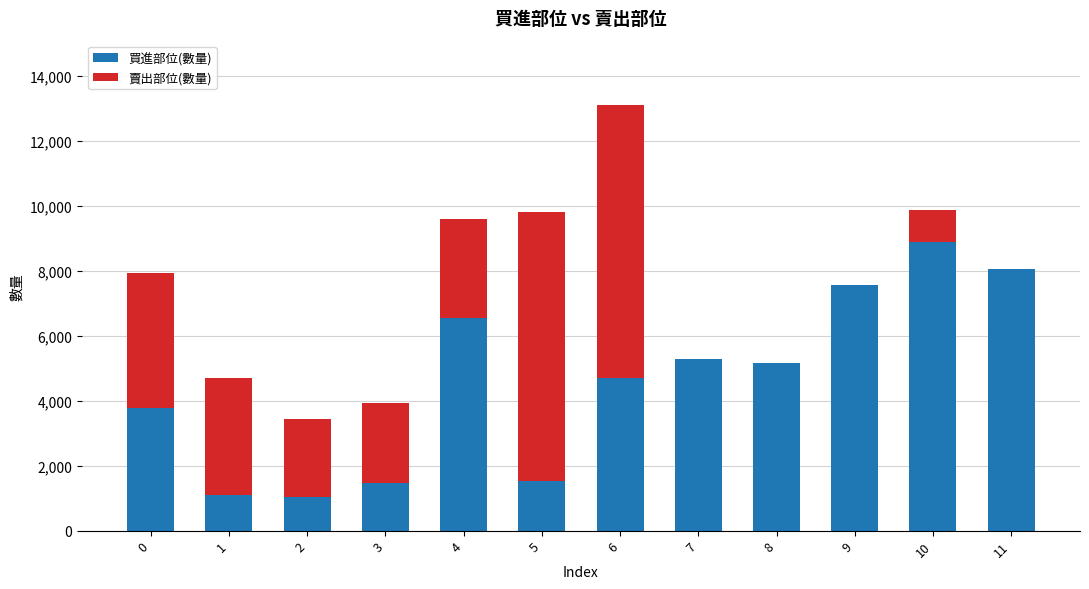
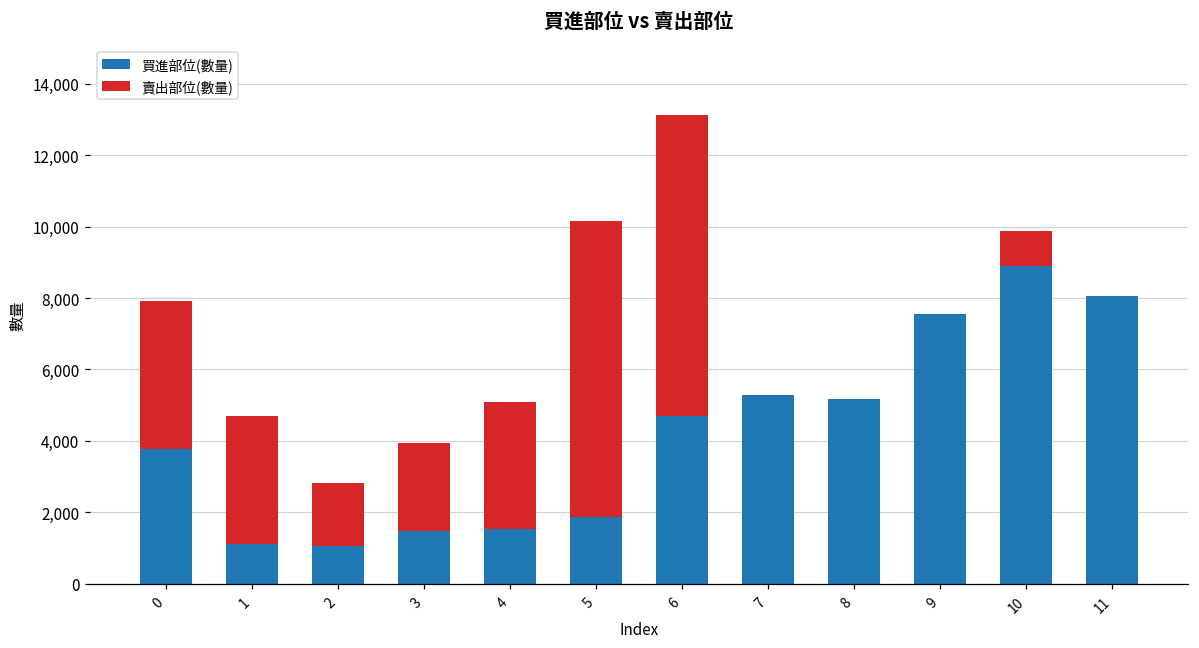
  {
    "買進部位(數量)": {
      "0": "3,800",
      "1": "1,100",
      "2": "1,000",
      "3": "1,500",
-     "4": "6,500",
-     "5": "1,500",
+     "4": "1,500",
+     "5": "1,900",
      "6": "4,700",
      "7": "5,300",
      "8": "5,200",
      "9": "7,600",
      "10": "8,900",
      "11": "8,000"
    },
    "賣出部位(數量)": {
      "0": "4,100",
      "1": "3,600",
-     "2": "2,400",
+     "2": "1,800",
      "3": "2,500",
-     "4": "3,000",
+     "4": "3,600",
      "5": "8,300",
      "6": "8,400",
      "7": "0",
      "8": "0",
      "9": "0",
      "10": "1,000",
      "11": "0"
    }
  }
